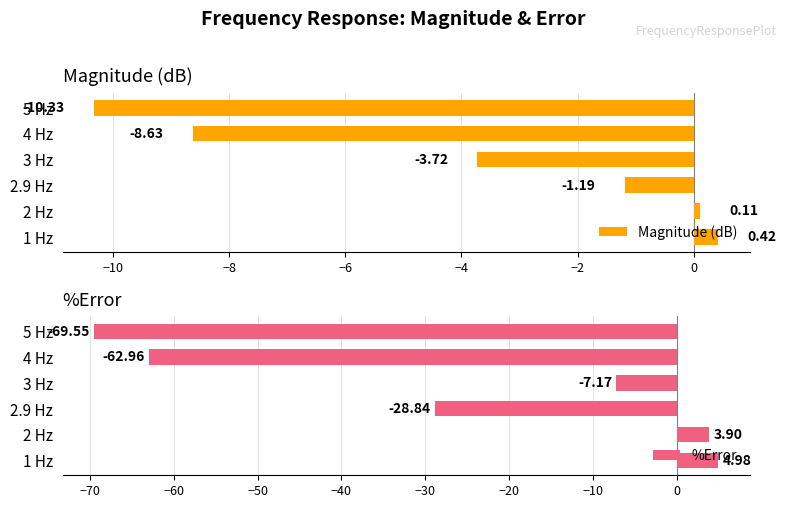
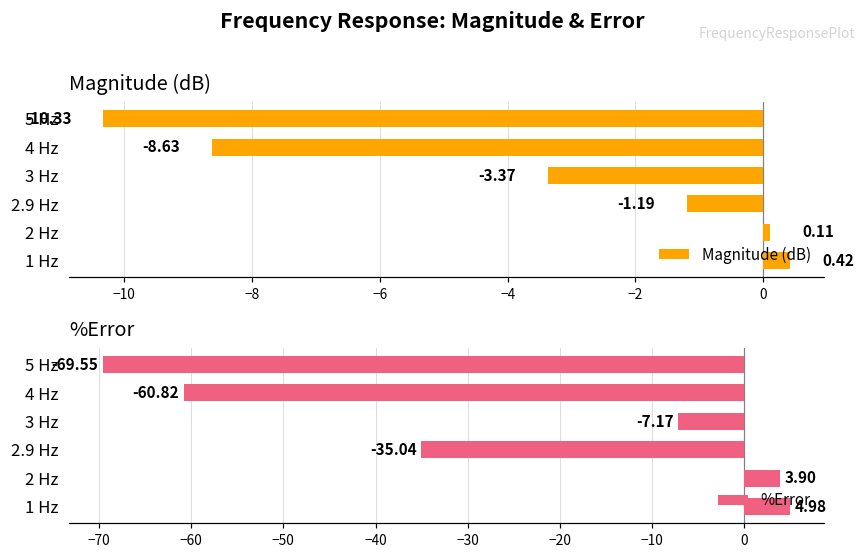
  {
    "Magnitude (dB)": {
-     "3 Hz": -3.72
+     "3 Hz": -3.37
    },
    "%Error": {
      "5 Hz": -69.55,
-     "4 Hz": -62.96,
+     "4 Hz": -60.82,
      "3 Hz": -7.17,
-     "2.9 Hz": -28.84,
+     "2.9 Hz": -35.04,
      "2 Hz": 3.90
    }
  }
